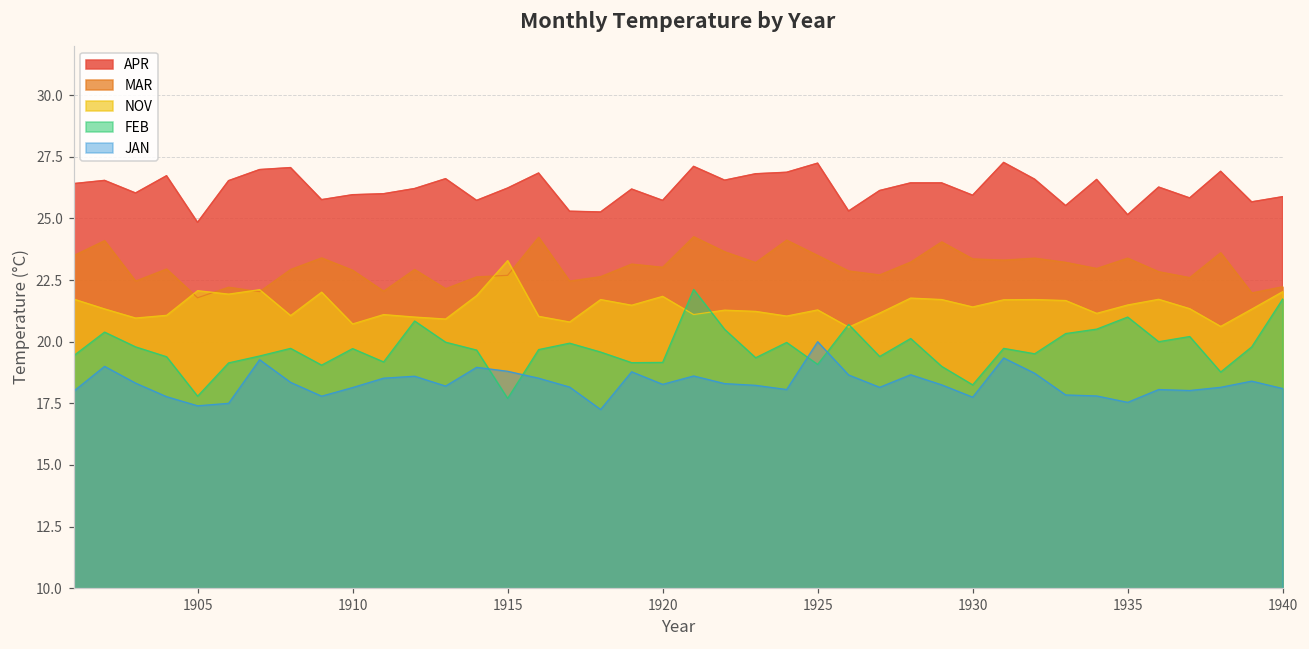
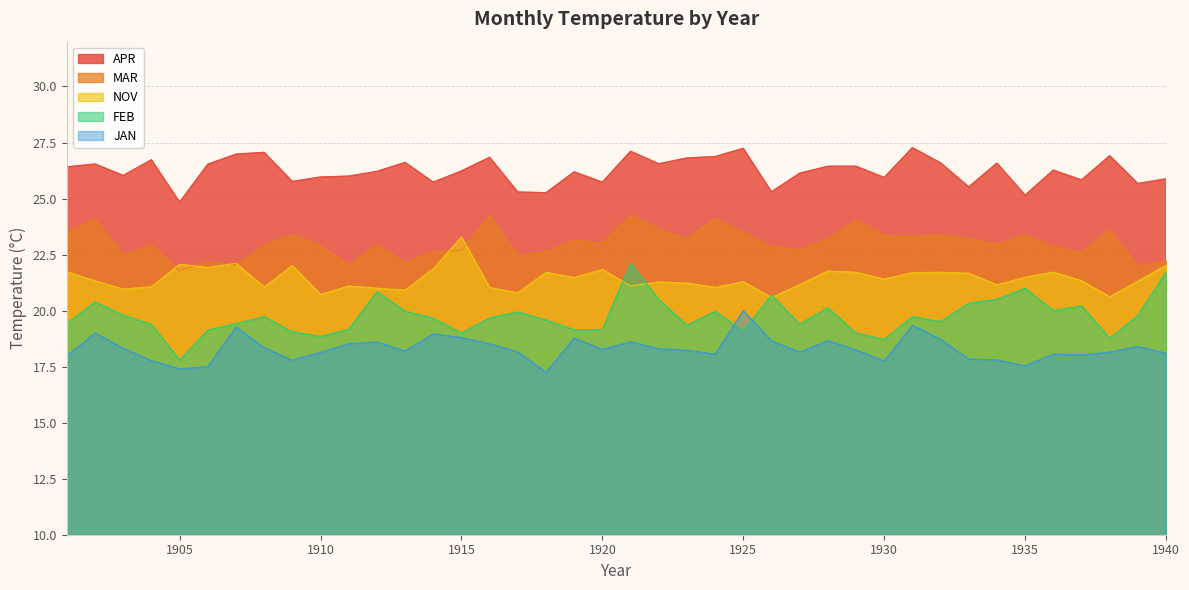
  {
    "NOV": {
      "1905": 22.1,
      "1910": 20.7,
      "1915": 23.3,
      "1920": 21.8,
      "1925": 21.3,
      "1930": 21.4,
      "1935": 21.5,
      "1940": 22.0
    },
    "FEB": {
      "1905": 17.8,
-     "1910": 19.7,
-     "1915": 17.7,
+     "1910": 18.9,
+     "1915": 19.0,
      "1920": 19.2,
      "1925": 19.1,
-     "1930": 18.3,
+     "1930": 18.7,
      "1935": 21.0,
      "1940": 21.7
    },
    "JAN": {
      "1905": 17.4,
      "1910": 18.1,
      "1915": 18.8,
      "1920": 18.3,
      "1925": 20.0,
      "1930": 17.8,
      "1935": 17.5,
      "1940": 18.1
    }
  }
